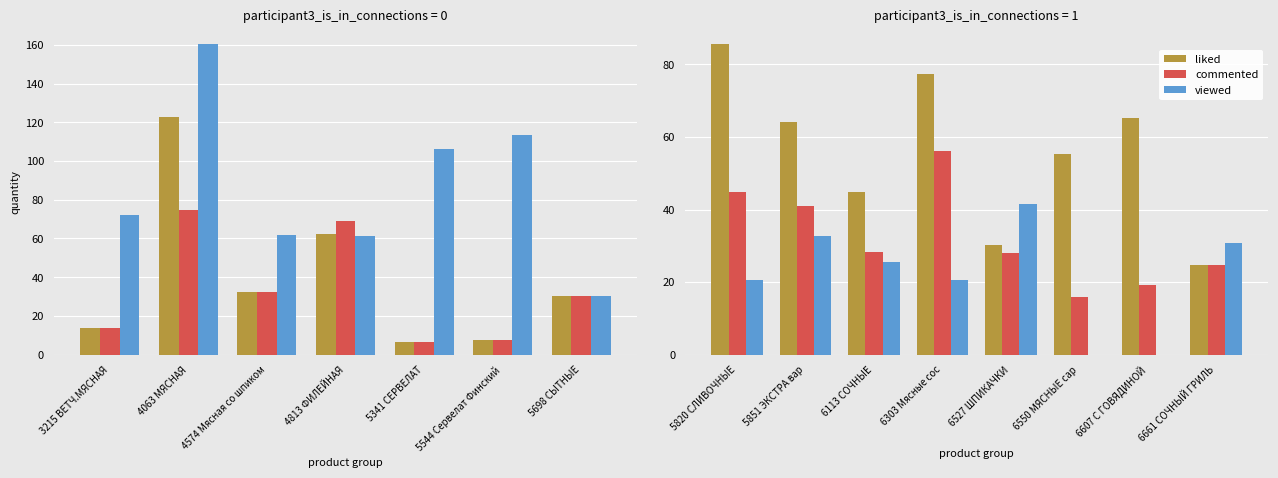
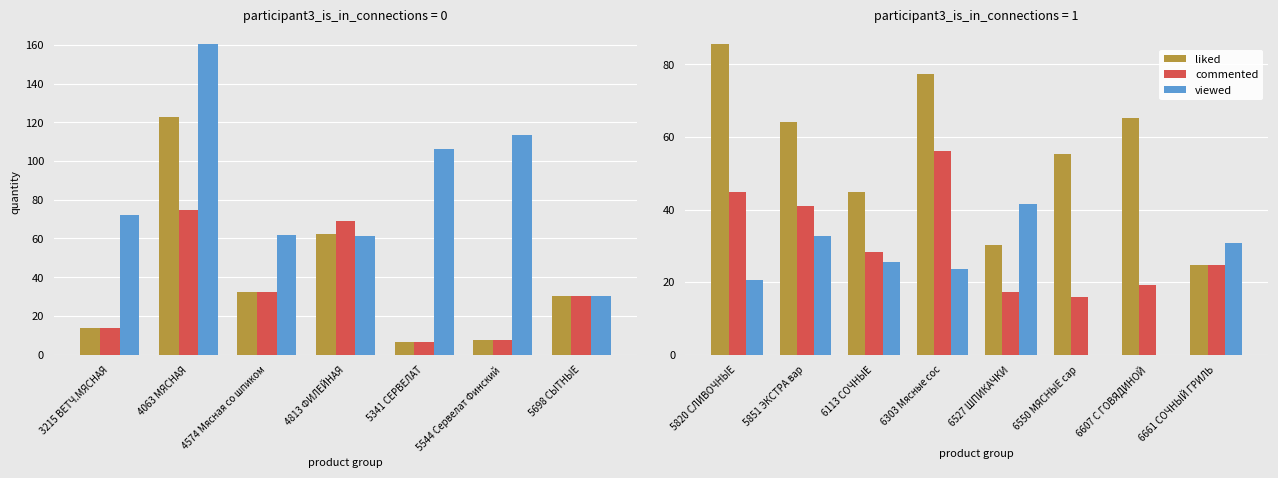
  {
    "participant3_is_in_connections = 0": {
      "liked": {
        "3215 ВЕТЧ.МЯСНАЯ": 14,
        "4063 МЯСНАЯ": 123,
        "4574 Мясная со шпиком": 32,
        "4813 ФИЛЕЙНАЯ": 62,
        "5341 СЕРВЕЛАТ": 6,
        "5544 Сервелат Финский": 8,
        "5698 СЫТНЫЕ": 30
      },
      "commented": {
        "3215 ВЕТЧ.МЯСНАЯ": 14,
        "4063 МЯСНАЯ": 74,
        "4574 Мясная со шпиком": 32,
        "4813 ФИЛЕЙНАЯ": 69,
        "5341 СЕРВЕЛАТ": 6,
        "5544 Сервелат Финский": 8,
        "5698 СЫТНЫЕ": 30
      },
      "viewed": {
        "3215 ВЕТЧ.МЯСНАЯ": 72,
        "4063 МЯСНАЯ": 161,
        "4574 Мясная со шпиком": 62,
        "4813 ФИЛЕЙНАЯ": 61,
        "5341 СЕРВЕЛАТ": 106,
        "5544 Сервелат Финский": 113,
        "5698 СЫТНЫЕ": 30
      }
    },
    "participant3_is_in_connections = 1": {
      "liked": {
        "5820 СЛИВОЧНЫЕ": 86,
        "5851 ЭКСТРА вар": 64,
        "6113 СОЧНЫЕ": 45,
        "6303 Мясные сос": 77,
        "6527 ШПИКАЧКИ": 30,
        "6550 МЯСНЫЕ сар": 55,
        "6607 С ГОВЯДИНОЙ": 65,
        "6661 СОЧНЫЙ ГРИЛЬ": 25
      },
      "commented": {
        "5820 СЛИВОЧНЫЕ": 45,
        "5851 ЭКСТРА вар": 41,
        "6113 СОЧНЫЕ": 28,
        "6303 Мясные сос": 56,
-       "6527 ШПИКАЧКИ": 28,
+       "6527 ШПИКАЧКИ": 17,
        "6550 МЯСНЫЕ сар": 16,
        "6607 С ГОВЯДИНОЙ": 19,
        "6661 СОЧНЫЙ ГРИЛЬ": 25
      },
      "viewed": {
        "5820 СЛИВОЧНЫЕ": 21,
        "5851 ЭКСТРА вар": 33,
        "6113 СОЧНЫЕ": 26,
-       "6303 Мясные сос": 21,
+       "6303 Мясные сос": 24,
        "6527 ШПИКАЧКИ": 42,
        "6550 МЯСНЫЕ сар": 0,
        "6607 С ГОВЯДИНОЙ": 0,
        "6661 СОЧНЫЙ ГРИЛЬ": 31
      }
    }
  }
